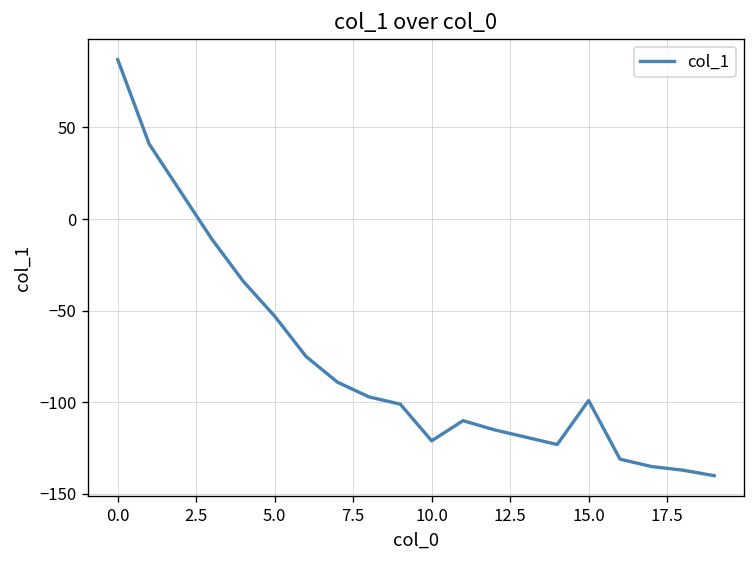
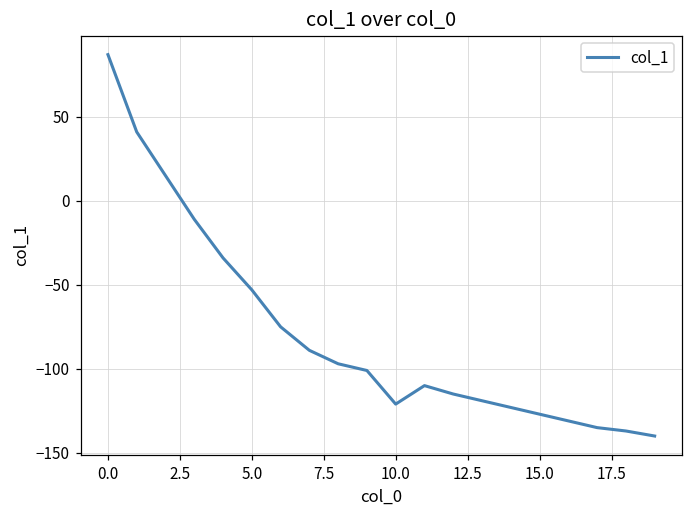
  {
    "0.0": 87,
    "5.0": -53,
    "10.0": -121,
-   "15.0": -99
+   "15.0": -127
  }
